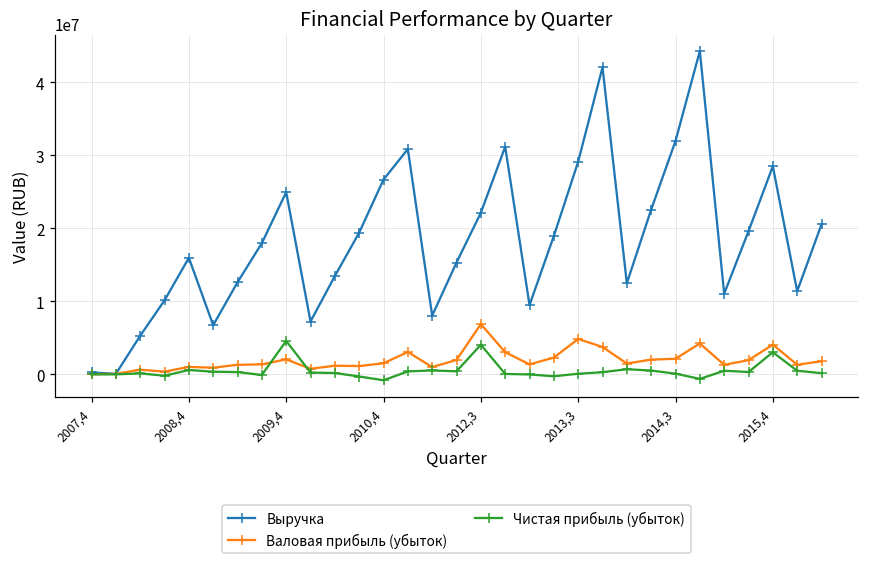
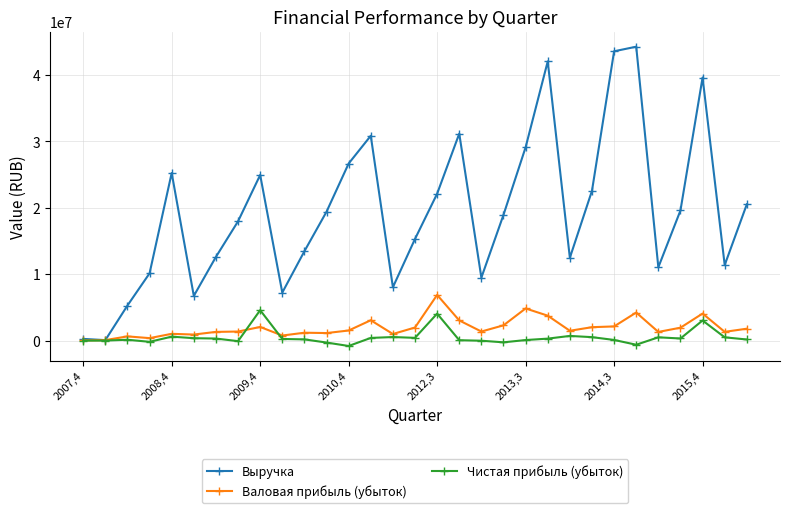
  {
    "Выручка": {
-     "2008,4": 16000000,
+     "2008,4": 25000000,
      "2009,4": 25000000,
      "2010,4": 27000000,
      "2012,3": 22000000,
      "2013,3": 29000000,
-     "2014,3": 32000000,
-     "2015,4": 28000000
+     "2014,3": 44000000,
+     "2015,4": 40000000
    },
    "Валовая прибыль (убыток)": {
      "2008,4": 1000000,
      "2009,4": 2000000,
      "2010,4": 2000000,
      "2012,3": 7000000,
      "2013,3": 5000000,
      "2014,3": 2000000,
      "2015,4": 4000000
    },
    "Чистая прибыль (убыток)": {
      "2008,4": 1000000,
      "2009,4": 5000000,
      "2010,4": -1000000,
      "2012,3": 4000000,
      "2013,3": 0,
      "2014,3": 0,
      "2015,4": 3000000
    }
  }
